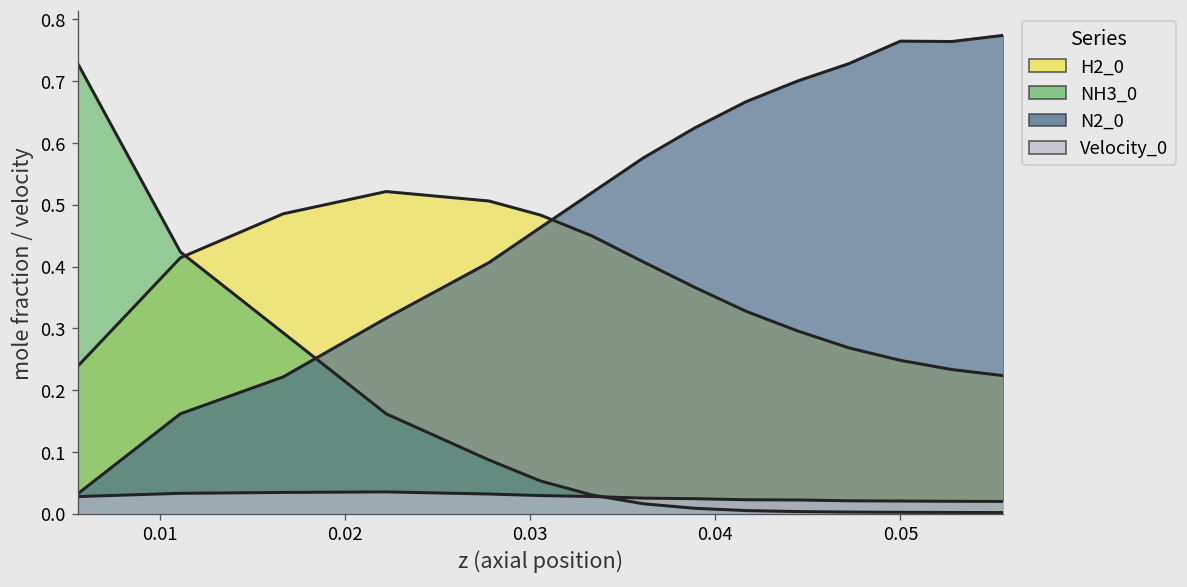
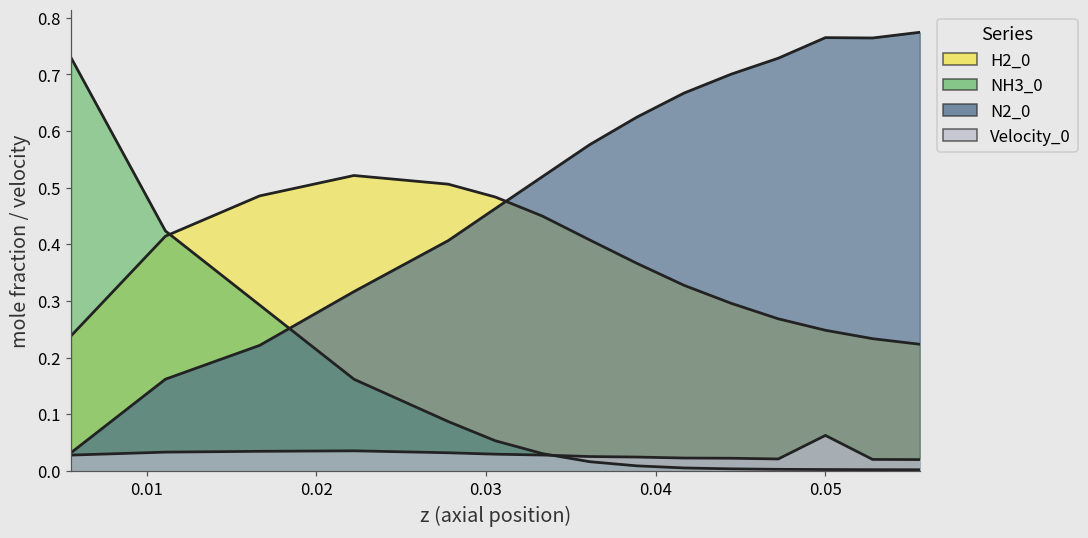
  {
    "H2_0": {
      "0.05": 0.25
    },
    "NH3_0": {
      "0.05": 0.00
    },
    "N2_0": {
      "0.05": 0.76
    },
    "Velocity_0": {
-     "0.05": 0.02
+     "0.05": 0.06
    }
  }
